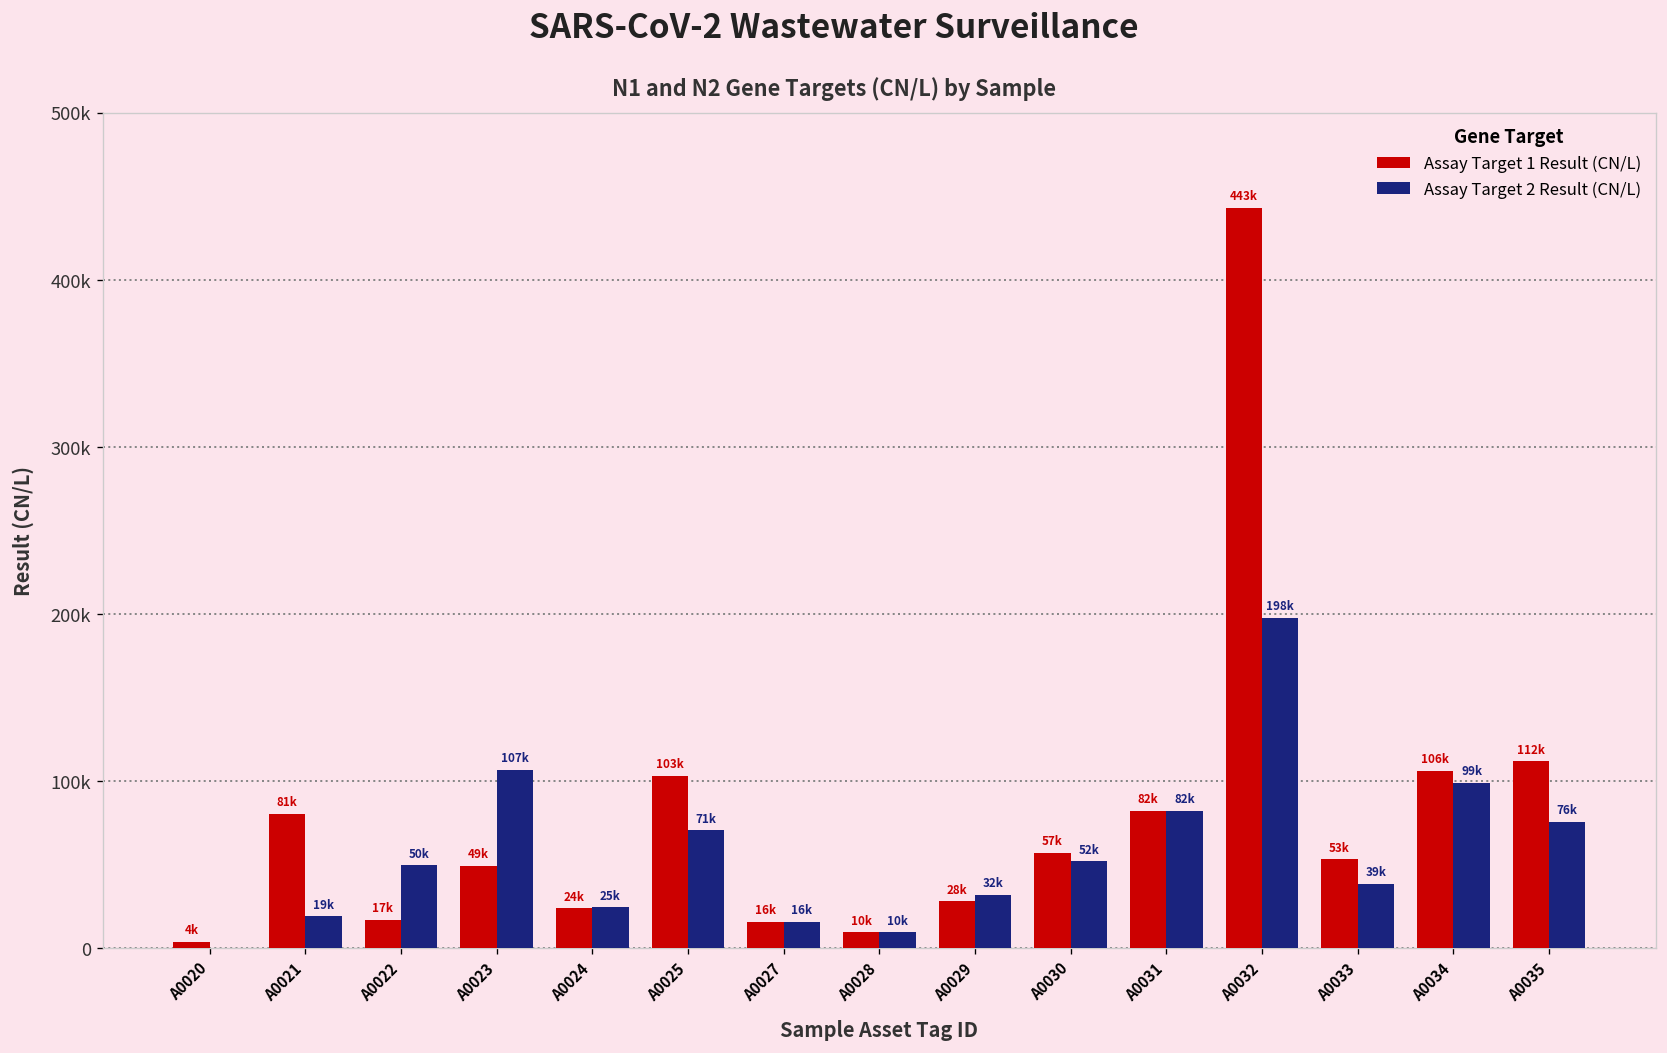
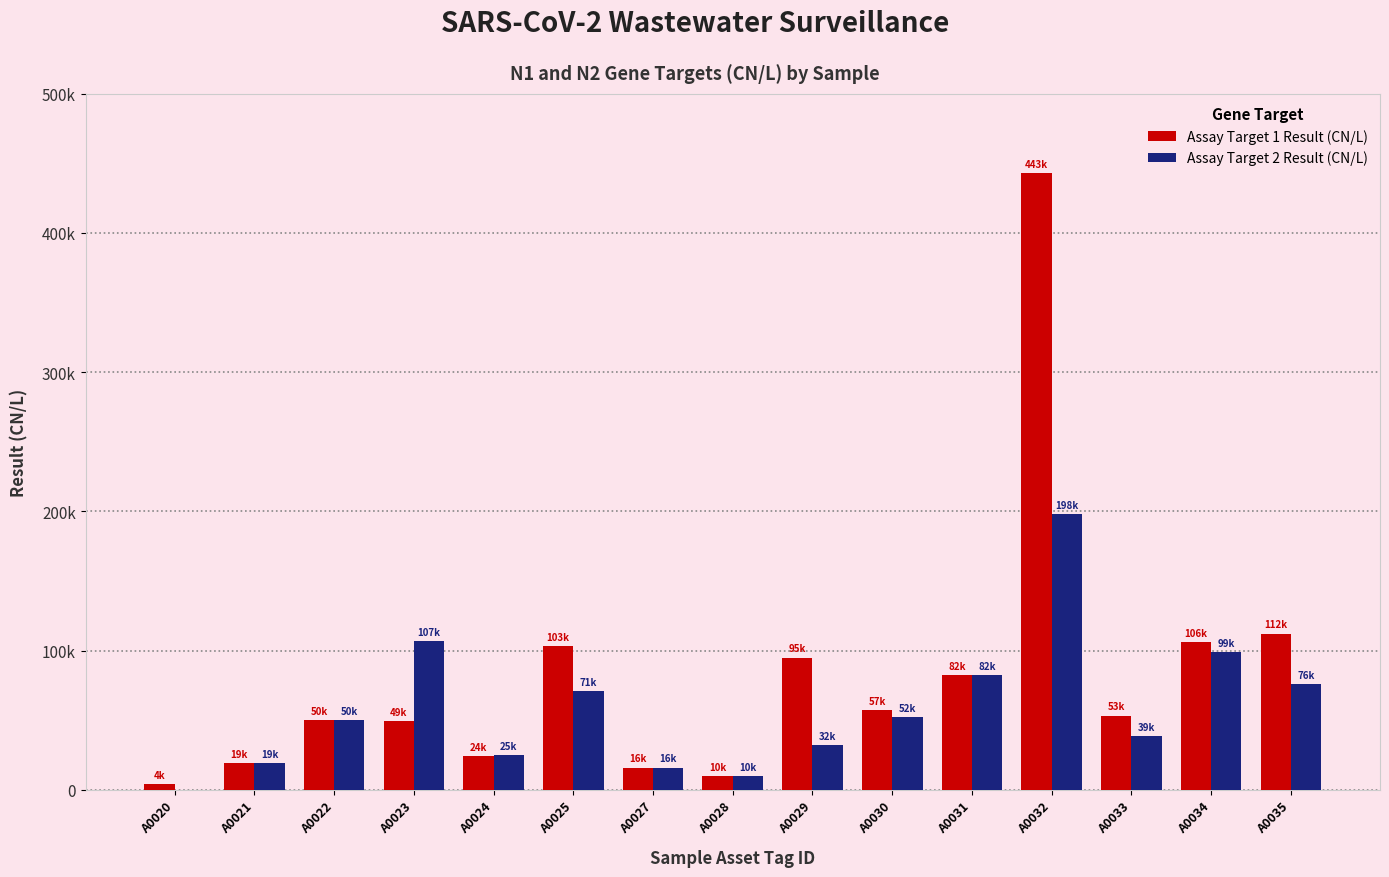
  {
    "Assay Target 1 Result (CN/L)": {
      "A0020": "4k",
-     "A0021": "81k",
-     "A0022": "17k",
+     "A0021": "19k",
+     "A0022": "50k",
      "A0023": "49k",
      "A0024": "24k",
      "A0025": "103k",
      "A0027": "16k",
      "A0028": "10k",
-     "A0029": "28k",
+     "A0029": "95k",
      "A0030": "57k",
      "A0031": "82k",
      "A0032": "443k",
      "A0033": "53k",
      "A0034": "106k",
      "A0035": "112k"
    },
    "Assay Target 2 Result (CN/L)": {
      "A0021": "19k",
      "A0022": "50k",
      "A0023": "107k",
      "A0024": "25k",
      "A0025": "71k",
      "A0027": "16k",
      "A0028": "10k",
      "A0029": "32k",
      "A0030": "52k",
      "A0031": "82k",
      "A0032": "198k",
      "A0033": "39k",
      "A0034": "99k",
      "A0035": "76k"
    }
  }
